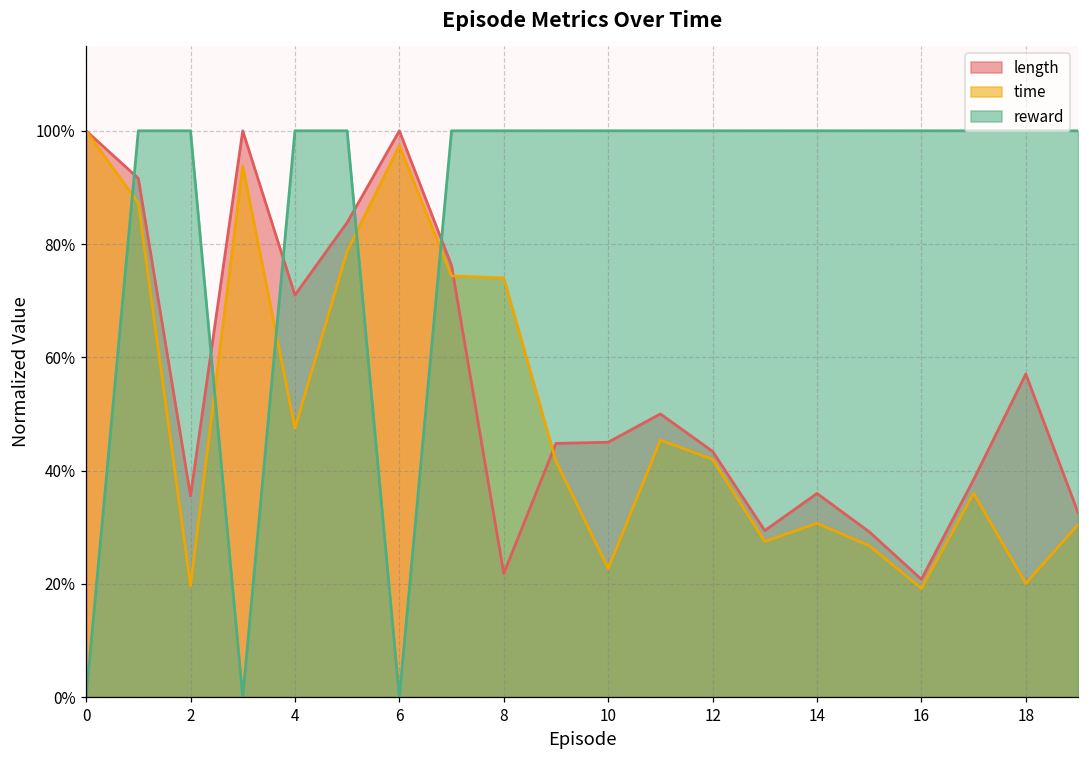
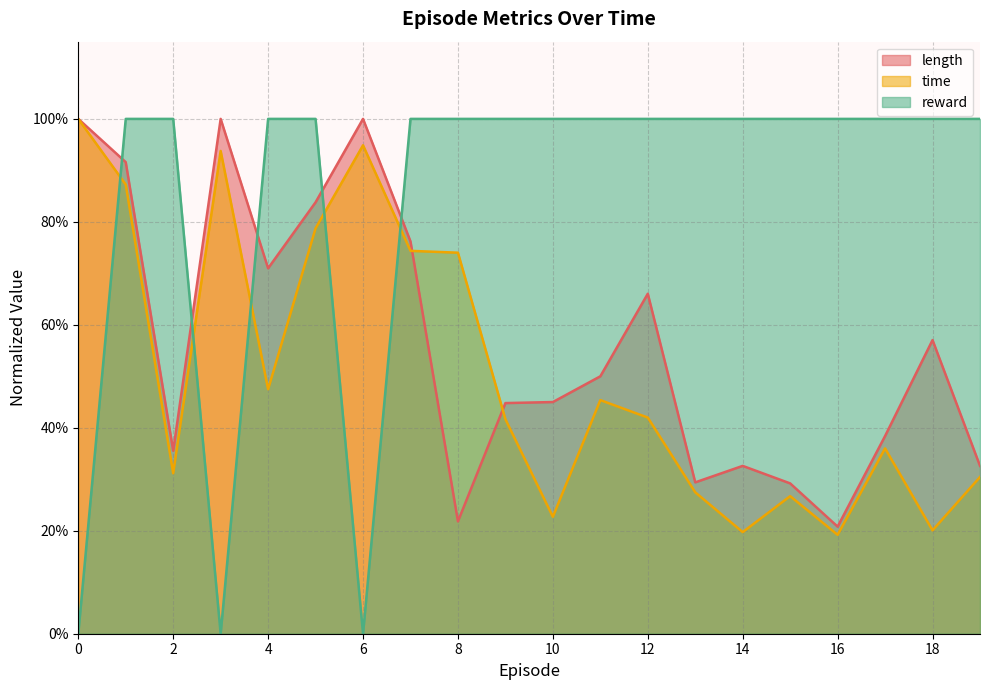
  {
    "length": {
      "2": "36%",
      "4": "71%",
      "6": "100%",
      "8": "22%",
      "10": "45%",
-     "12": "43%",
-     "14": "36%",
+     "12": "66%",
+     "14": "33%",
      "16": "21%",
      "18": "57%"
    },
    "time": {
-     "2": "20%",
+     "2": "31%",
      "4": "47%",
-     "6": "97%",
+     "6": "95%",
      "8": "74%",
      "10": "23%",
      "12": "42%",
-     "14": "31%",
+     "14": "20%",
      "16": "19%",
      "18": "20%"
    },
    "reward": {
      "0": "0%",
      "2": "100%",
      "4": "100%",
      "6": "0%",
      "8": "100%",
      "10": "100%",
      "12": "100%",
      "14": "100%",
      "16": "100%",
      "18": "100%"
    }
  }
